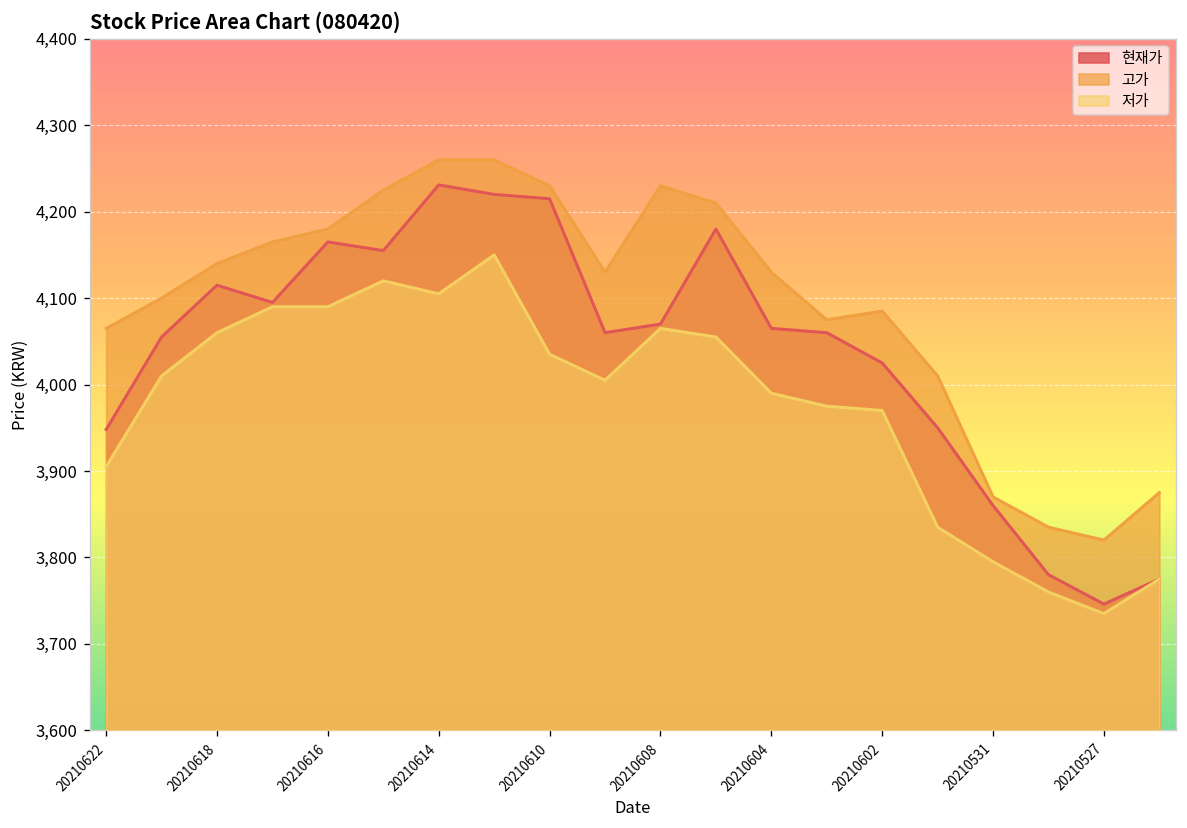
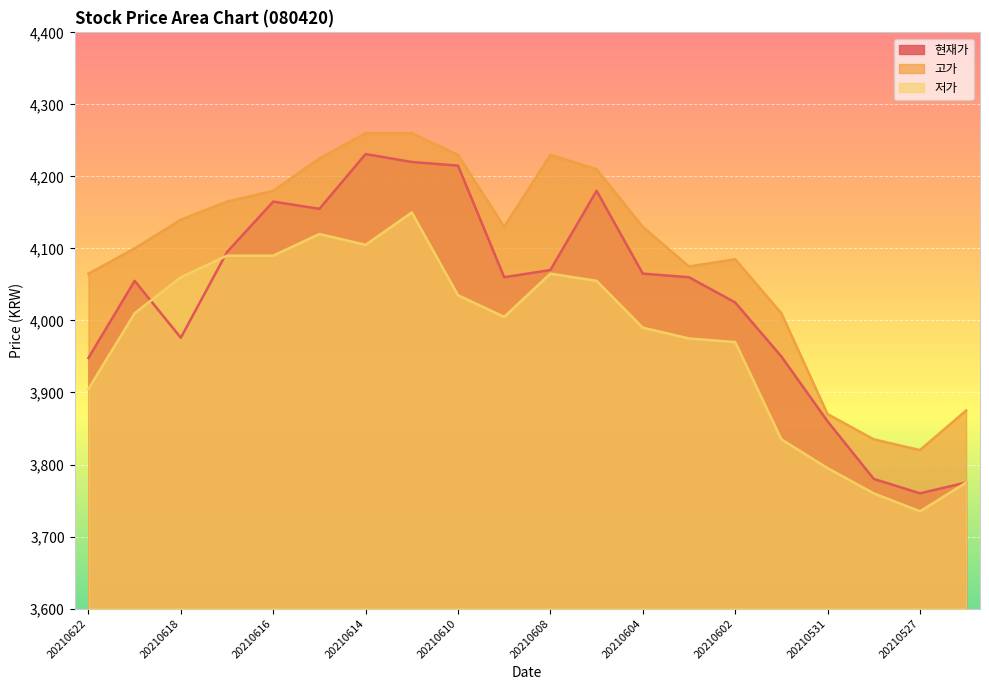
  {
    "현재가": {
      "20210622": "3,950",
-     "20210618": "4,120",
+     "20210618": "3,980",
      "20210616": "4,170",
      "20210614": "4,230",
      "20210610": "4,220",
      "20210608": "4,070",
      "20210604": "4,070",
      "20210602": "4,030",
      "20210531": "3,860",
-     "20210527": "3,750"
+     "20210527": "3,760"
    }
  }
